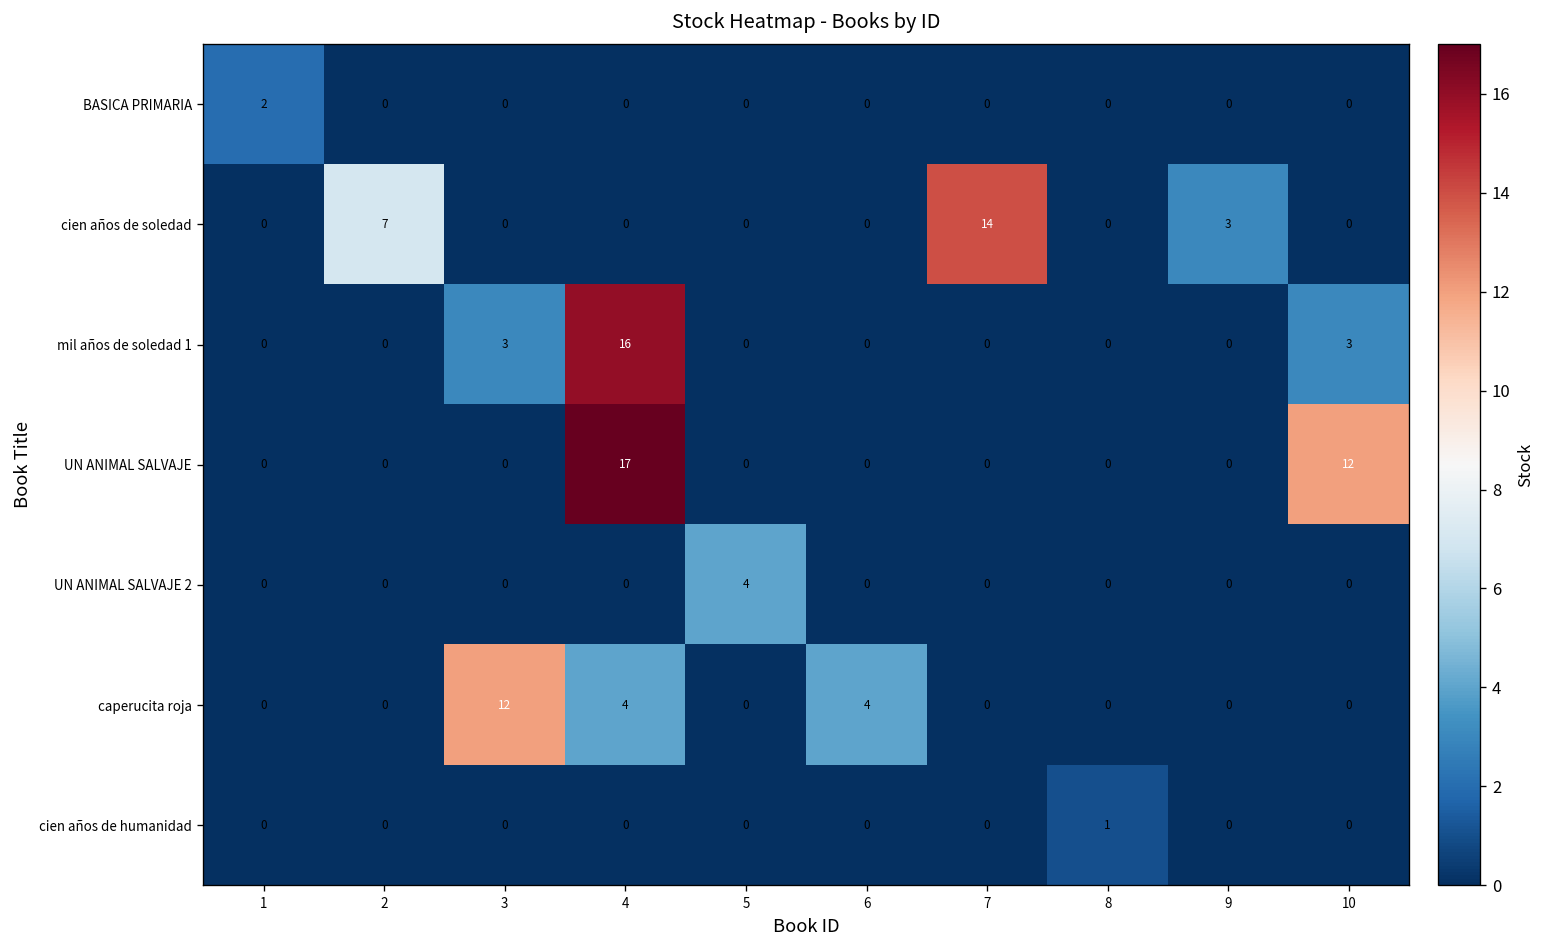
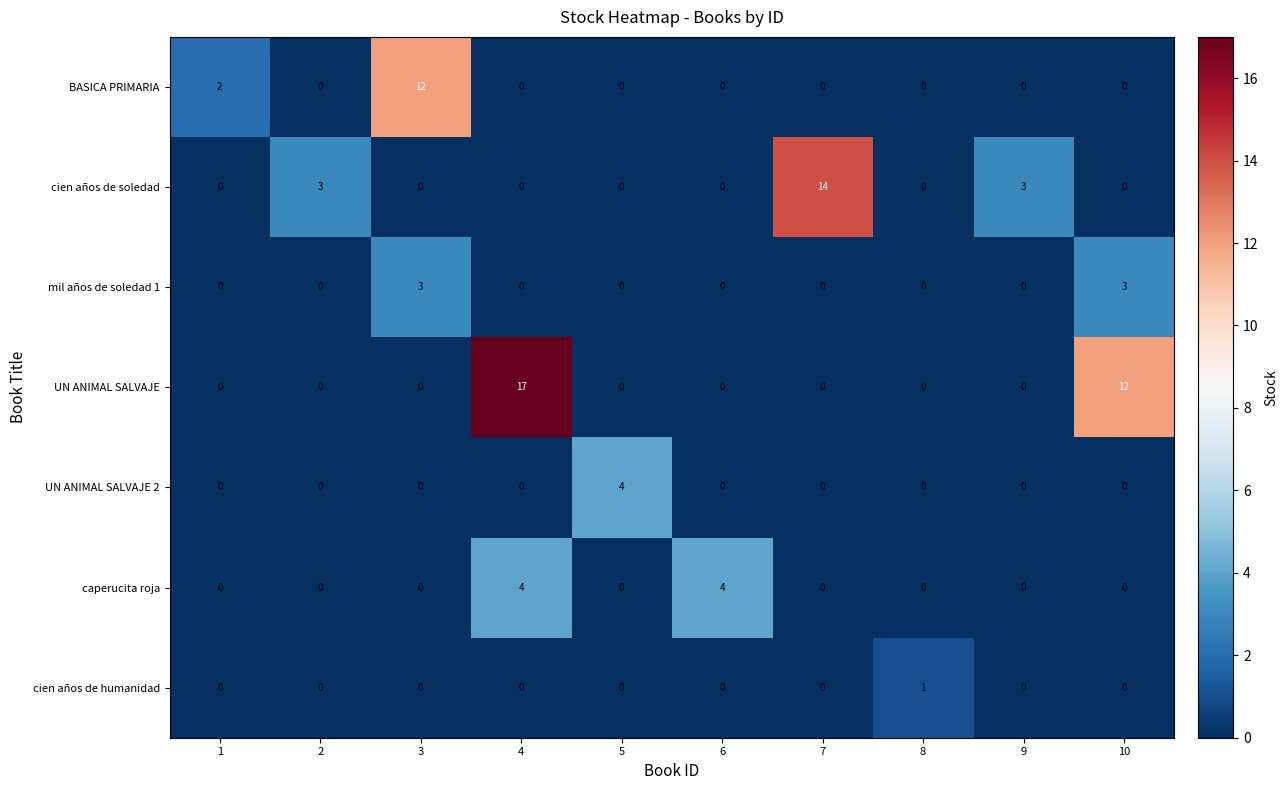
  {
    "BASICA PRIMARIA": {
      "1": 2,
      "2": 0,
-     "3": 0,
+     "3": 12,
      "4": 0,
      "5": 0,
      "6": 0,
      "7": 0,
      "8": 0,
      "9": 0,
      "10": 0
    },
    "cien años de soledad": {
      "1": 0,
-     "2": 7,
+     "2": 3,
      "3": 0,
      "4": 0,
      "5": 0,
      "6": 0,
      "7": 14,
      "8": 0,
      "9": 3,
      "10": 0
    },
    "mil años de soledad 1": {
      "1": 0,
      "2": 0,
      "3": 3,
-     "4": 16,
+     "4": 0,
      "5": 0,
      "6": 0,
      "7": 0,
      "8": 0,
      "9": 0,
      "10": 3
    },
    "UN ANIMAL SALVAJE": {
      "1": 0,
      "2": 0,
      "3": 0,
      "4": 17,
      "5": 0,
      "6": 0,
      "7": 0,
      "8": 0,
      "9": 0,
      "10": 12
    },
    "UN ANIMAL SALVAJE 2": {
      "1": 0,
      "2": 0,
      "3": 0,
      "4": 0,
      "5": 4,
      "6": 0,
      "7": 0,
      "8": 0,
      "9": 0,
      "10": 0
    },
    "caperucita roja": {
      "1": 0,
      "2": 0,
-     "3": 12,
+     "3": 0,
      "4": 4,
      "5": 0,
      "6": 4,
      "7": 0,
      "8": 0,
      "9": 0,
      "10": 0
    },
    "cien años de humanidad": {
      "1": 0,
      "2": 0,
      "3": 0,
      "4": 0,
      "5": 0,
      "6": 0,
      "7": 0,
      "8": 1,
      "9": 0,
      "10": 0
    }
  }
